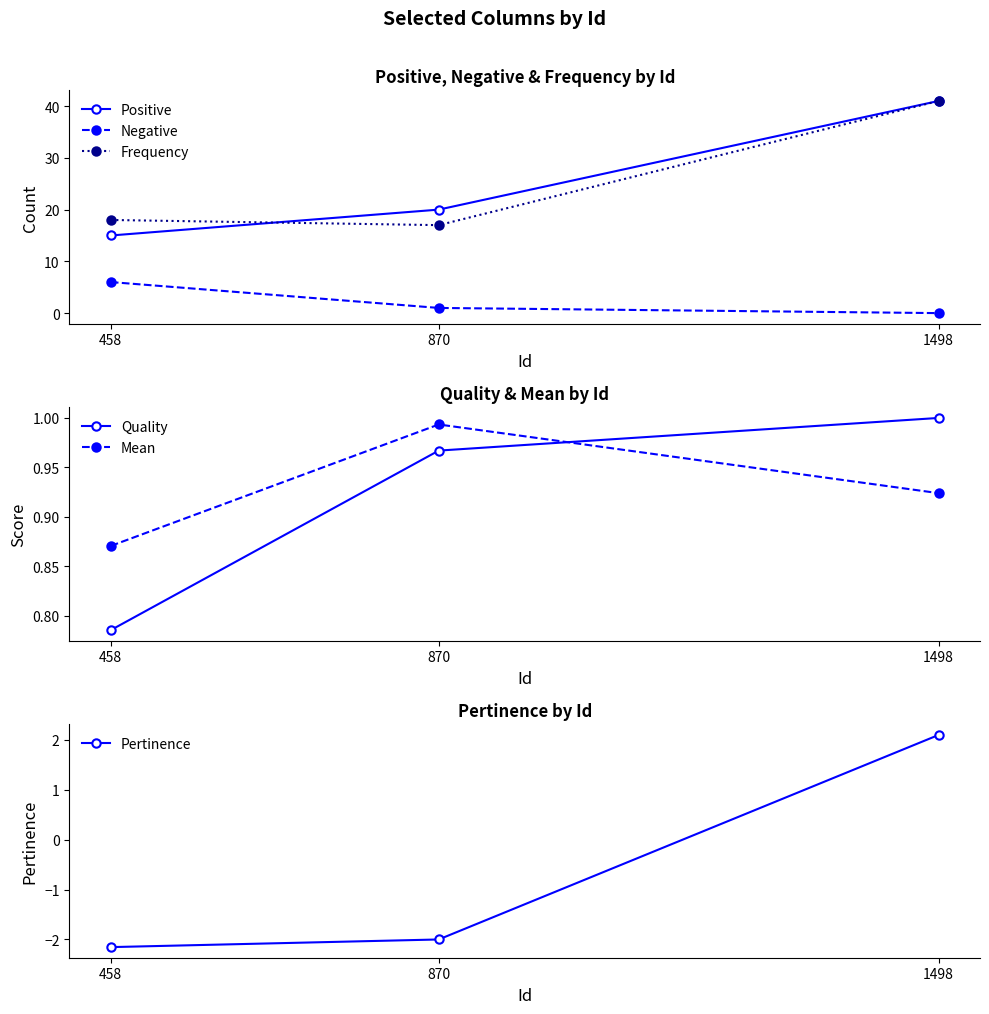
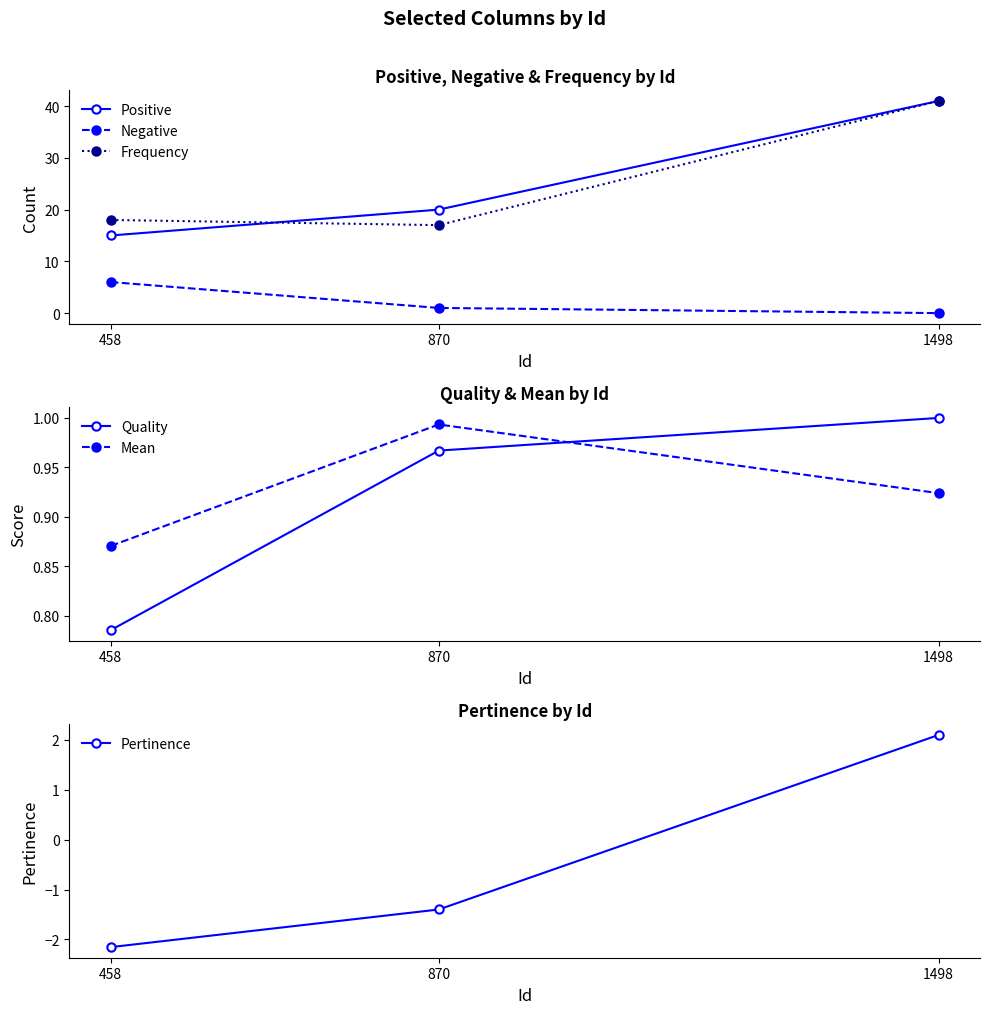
  {
    "Positive, Negative & Frequency by Id": {
      "Frequency": {
        "458": 18,
        "870": 17
      }
    },
    "Pertinence by Id": {
      "458": -2.2,
-     "870": -2.0,
+     "870": -1.4,
      "1498": 2.1
    }
  }
